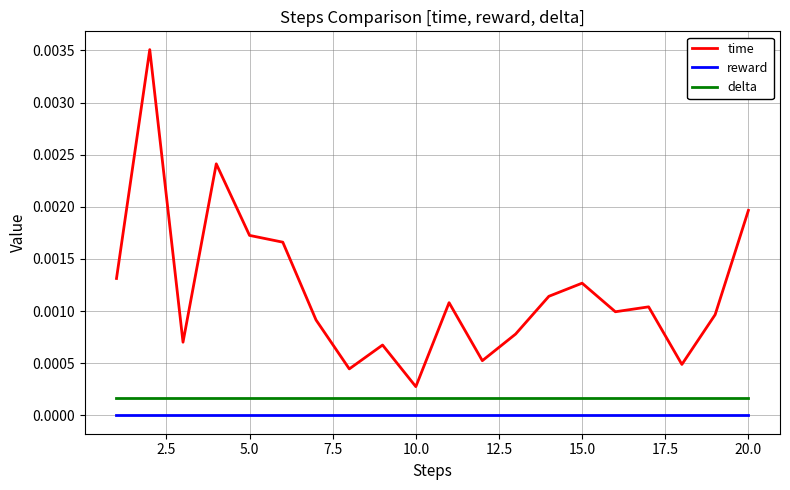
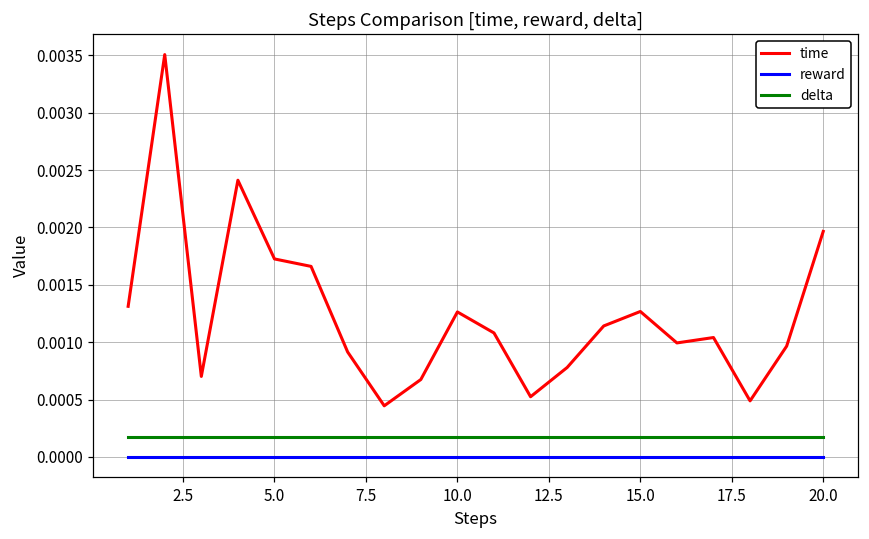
  {
    "time": {
      "5.0": 0.00173,
-     "10.0": 0.00028,
+     "10.0": 0.00126,
      "15.0": 0.00127,
      "20.0": 0.00197
    },
    "reward": {
      "5.0": 0.00000,
      "10.0": 0.00000,
      "15.0": 0.00000,
      "20.0": 0.00000
    },
    "delta": {
      "5.0": 0.00017,
      "10.0": 0.00017,
      "15.0": 0.00017,
      "20.0": 0.00017
    }
  }
